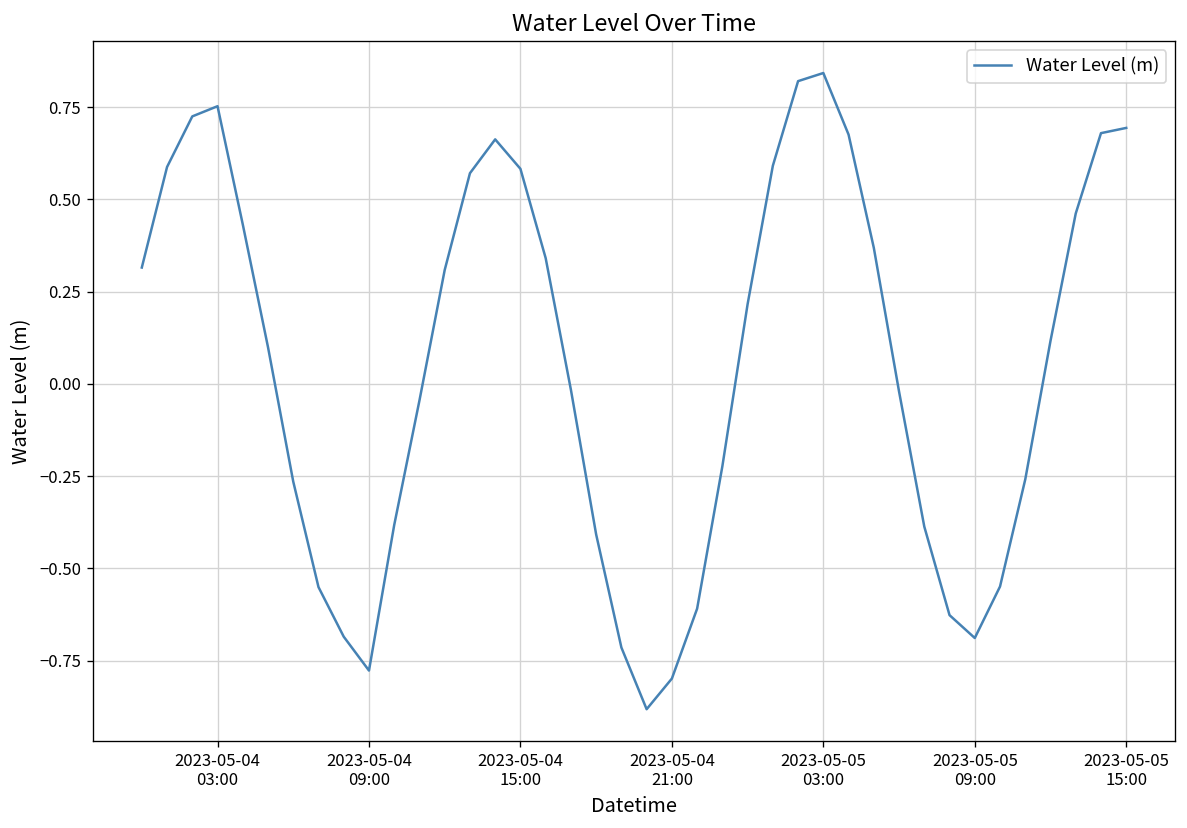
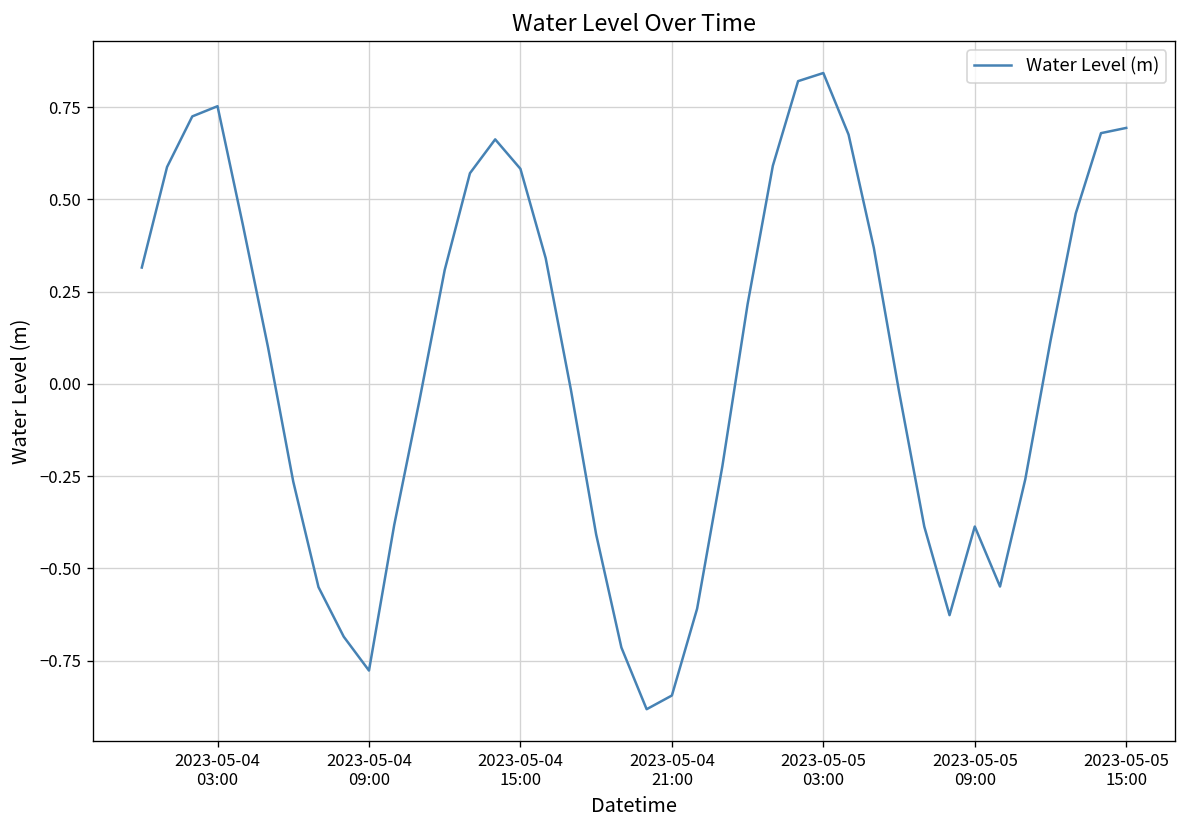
  {
    "2023-05-04 03:00": 0.75,
    "2023-05-04 09:00": -0.78,
    "2023-05-04 15:00": 0.58,
-   "2023-05-04 21:00": -0.80,
+   "2023-05-04 21:00": -0.84,
    "2023-05-05 03:00": 0.84,
-   "2023-05-05 09:00": -0.69,
+   "2023-05-05 09:00": -0.39,
    "2023-05-05 15:00": 0.69
  }
